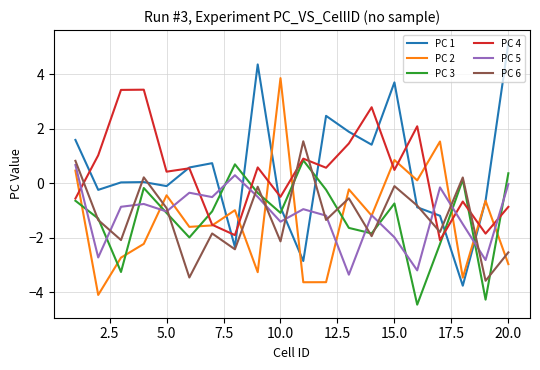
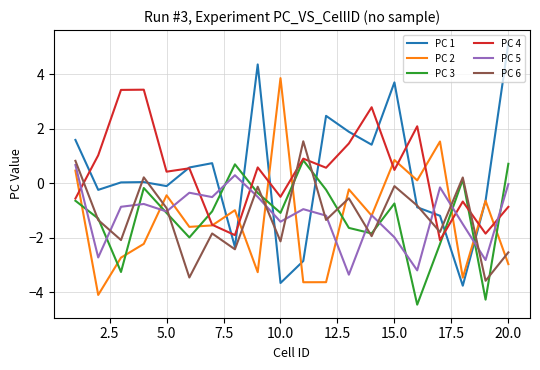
  {
    "PC 1": {
      "5.0": -0.1,
-     "10.0": -0.9,
+     "10.0": -3.7,
      "15.0": 3.7
    },
    "PC 2": {
      "5.0": -0.4,
      "10.0": 3.9,
      "15.0": 0.9,
      "20.0": -3.0
    },
    "PC 3": {
      "10.0": -1.1,
      "15.0": -0.7,
-     "20.0": 0.4
+     "20.0": 0.7
    },
    "PC 4": {
      "5.0": 0.4,
      "10.0": -0.5,
      "15.0": 0.5,
      "20.0": -0.9
    },
    "PC 5": {
      "10.0": -1.4,
      "15.0": -2.0,
      "20.0": 0.0
    },
    "PC 6": {
      "5.0": -0.9,
      "10.0": -2.1,
      "15.0": -0.1,
      "20.0": -2.5
    }
  }
